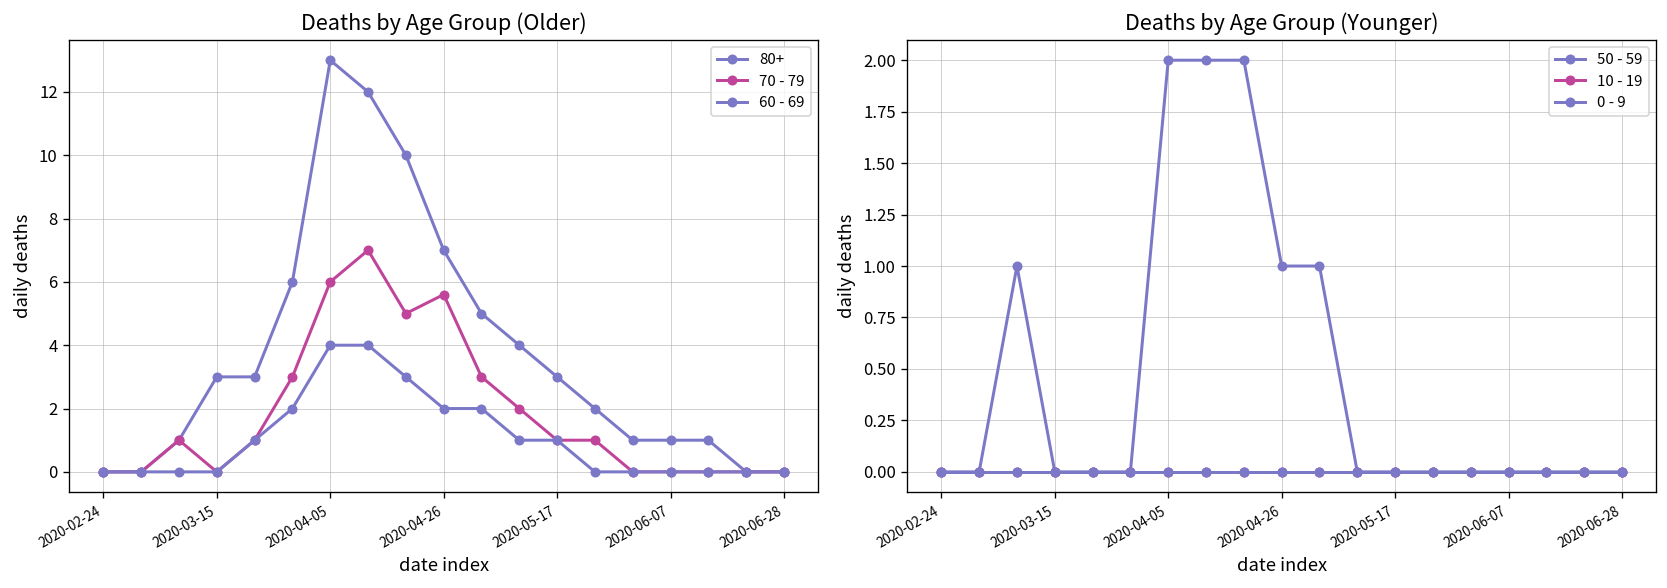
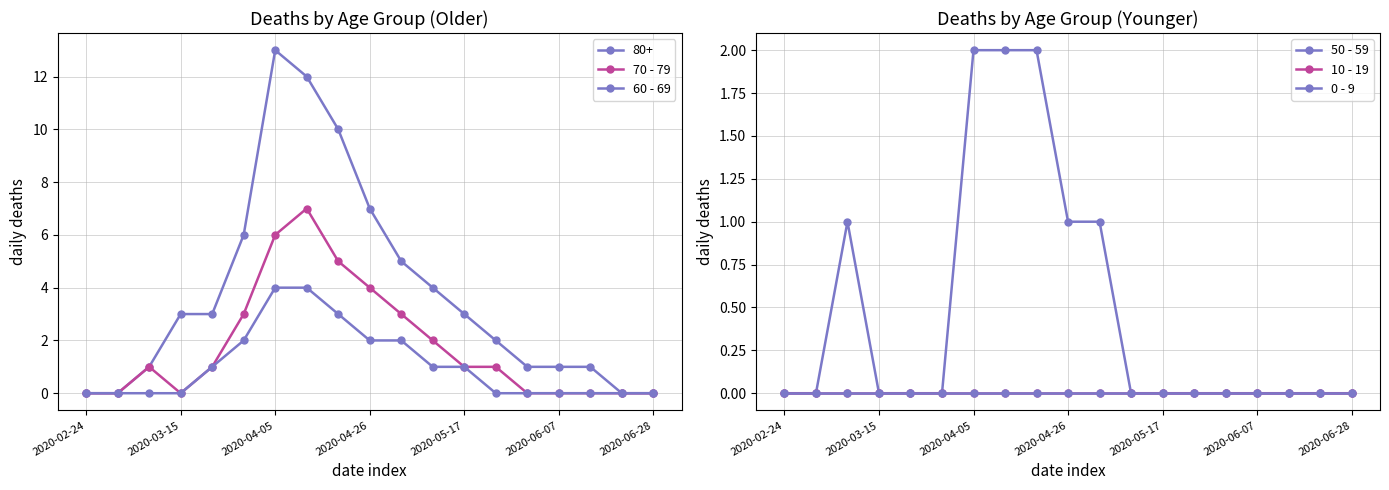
  {
    "Deaths by Age Group (Older)": {
      "70 - 79": {
        "2020-04-05": 6.0,
-       "2020-04-26": 5.6
+       "2020-04-26": 4.0
      }
    }
  }
